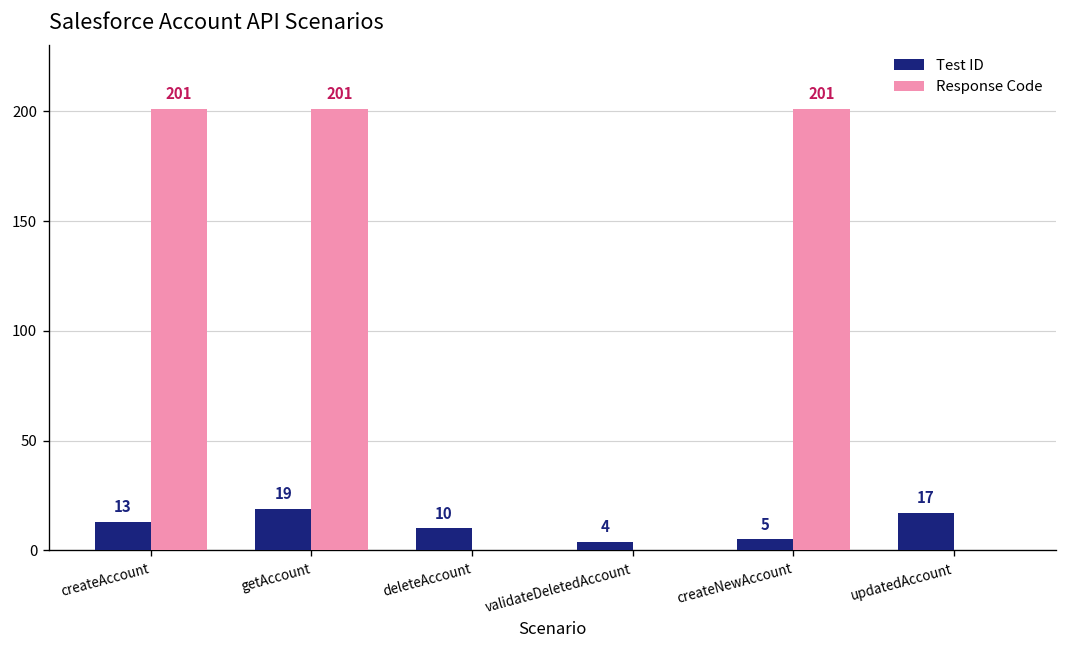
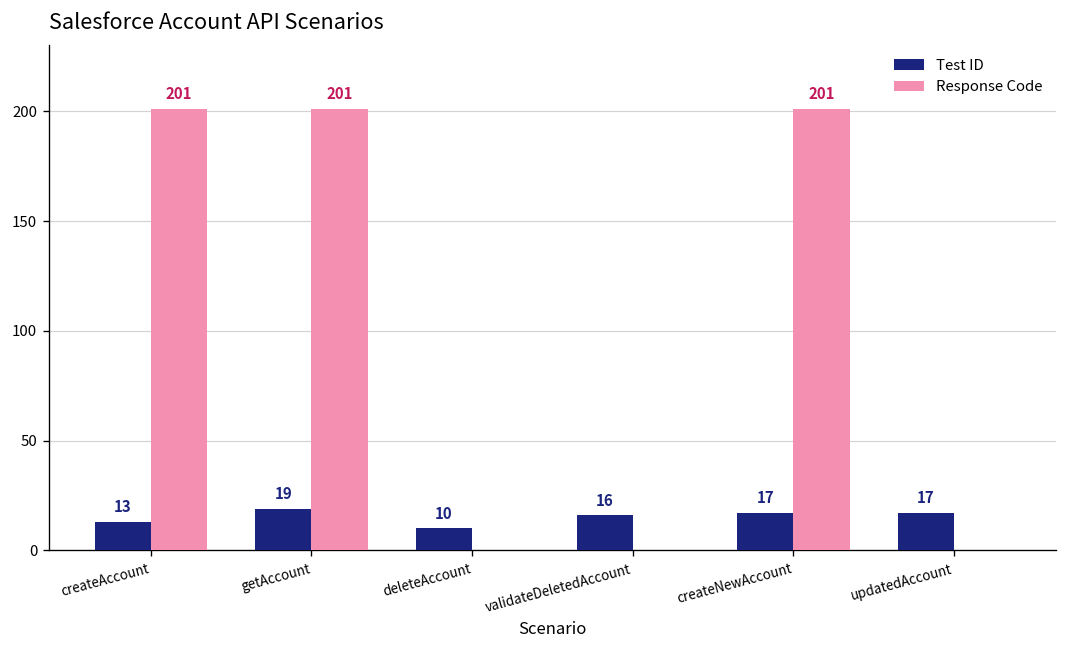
  {
    "Test ID": {
      "createAccount": 13,
      "getAccount": 19,
      "deleteAccount": 10,
-     "validateDeletedAccount": 4,
-     "createNewAccount": 5,
+     "validateDeletedAccount": 16,
+     "createNewAccount": 17,
      "updatedAccount": 17
    },
    "Response Code": {
      "createAccount": 201,
      "getAccount": 201,
      "createNewAccount": 201
    }
  }
